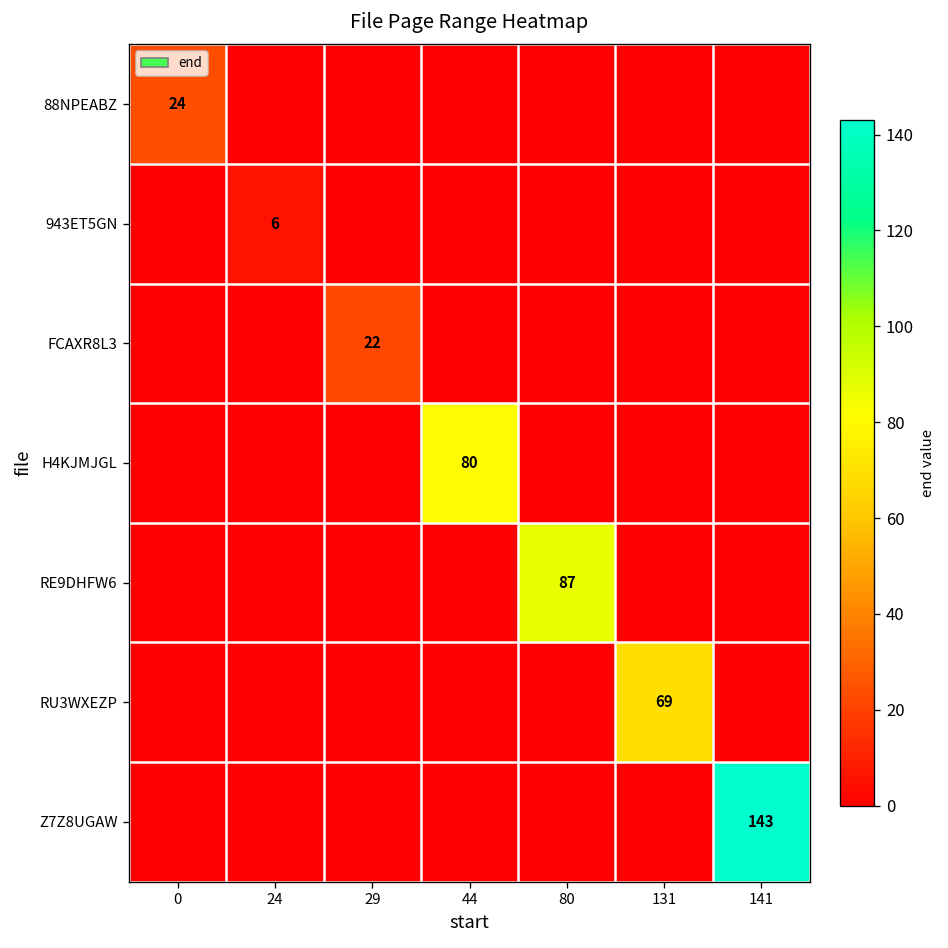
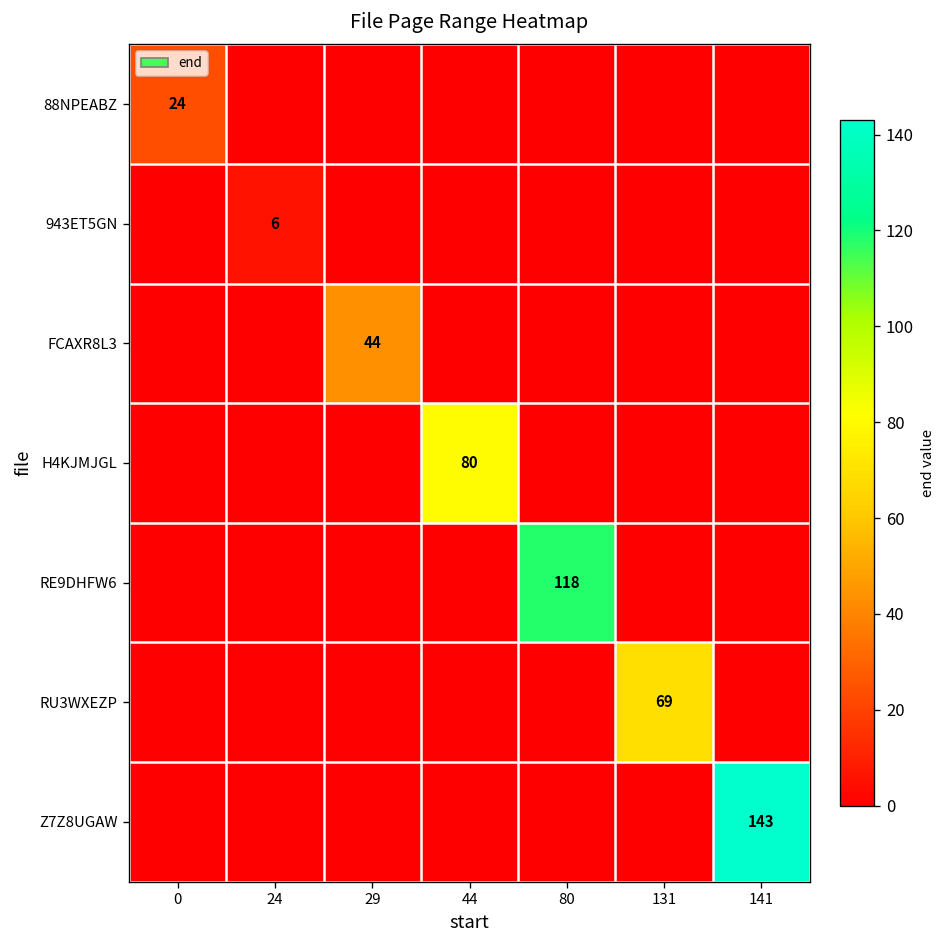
  {
    "88NPEABZ": {
      "0": 24
    },
    "943ET5GN": {
      "24": 6
    },
    "FCAXR8L3": {
-     "29": 22
+     "29": 44
    },
    "H4KJMJGL": {
      "44": 80
    },
    "RE9DHFW6": {
-     "80": 87
+     "80": 118
    },
    "RU3WXEZP": {
      "131": 69
    },
    "Z7Z8UGAW": {
      "141": 143
    }
  }
